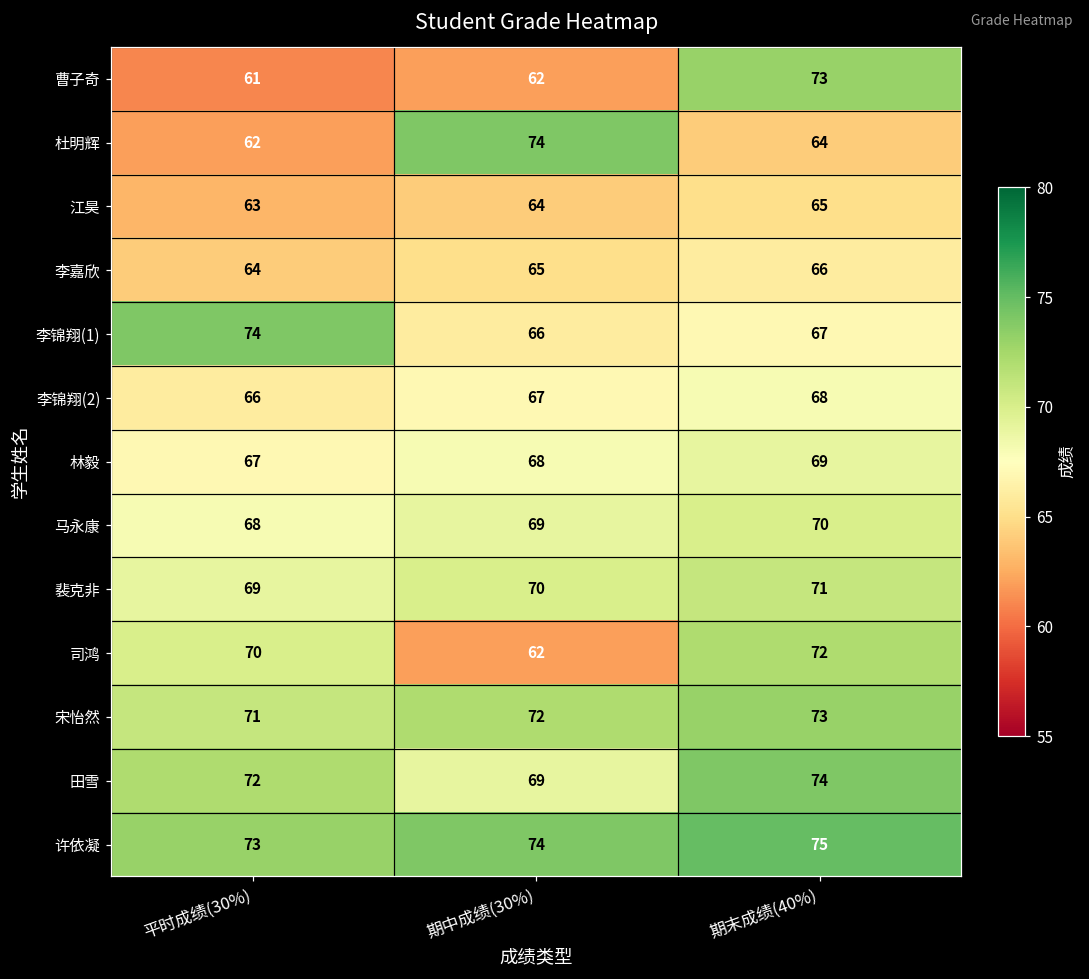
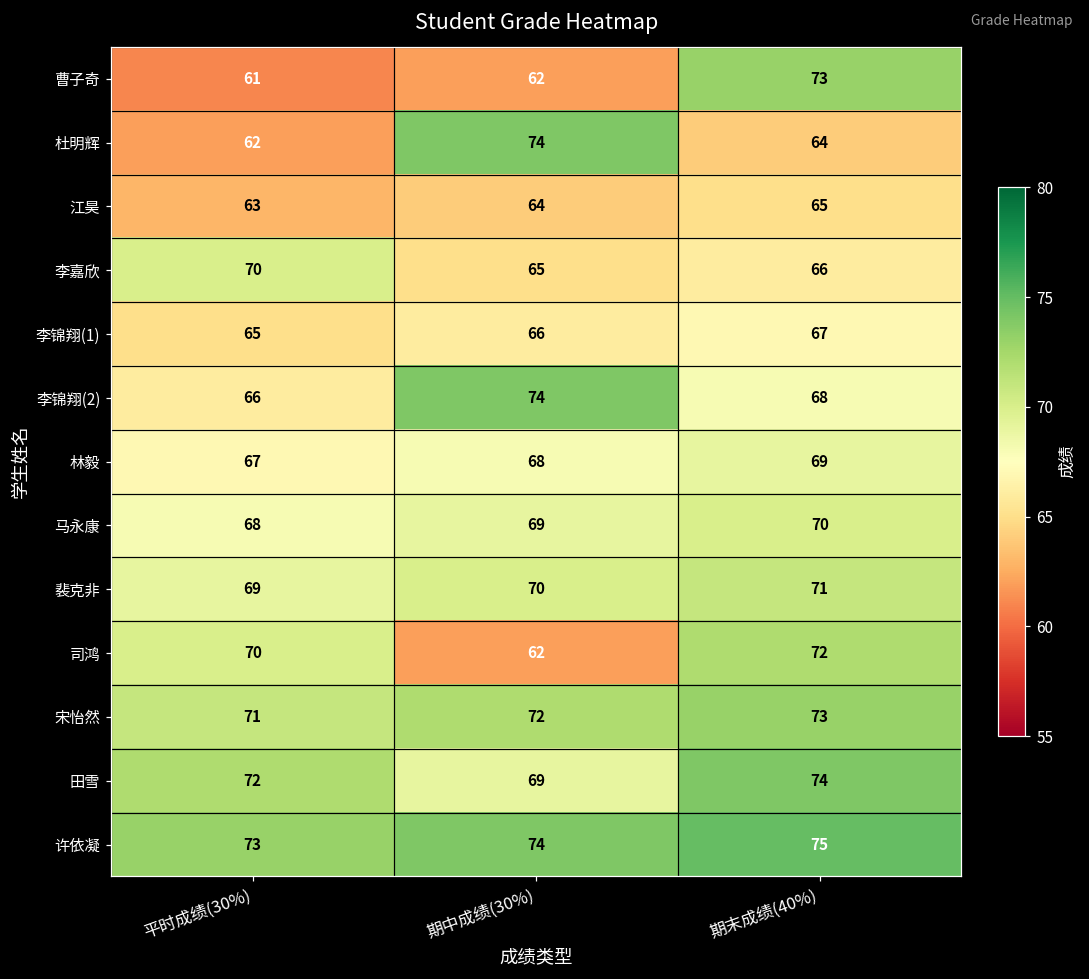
  {
    "曹子奇": {
      "平时成绩(30%)": 61,
      "期中成绩(30%)": 62,
      "期末成绩(40%)": 73
    },
    "杜明辉": {
      "平时成绩(30%)": 62,
      "期中成绩(30%)": 74,
      "期末成绩(40%)": 64
    },
    "江昊": {
      "平时成绩(30%)": 63,
      "期中成绩(30%)": 64,
      "期末成绩(40%)": 65
    },
    "李嘉欣": {
-     "平时成绩(30%)": 64,
+     "平时成绩(30%)": 70,
      "期中成绩(30%)": 65,
      "期末成绩(40%)": 66
    },
    "李锦翔(1)": {
-     "平时成绩(30%)": 74,
+     "平时成绩(30%)": 65,
      "期中成绩(30%)": 66,
      "期末成绩(40%)": 67
    },
    "李锦翔(2)": {
      "平时成绩(30%)": 66,
-     "期中成绩(30%)": 67,
+     "期中成绩(30%)": 74,
      "期末成绩(40%)": 68
    },
    "林毅": {
      "平时成绩(30%)": 67,
      "期中成绩(30%)": 68,
      "期末成绩(40%)": 69
    },
    "马永康": {
      "平时成绩(30%)": 68,
      "期中成绩(30%)": 69,
      "期末成绩(40%)": 70
    },
    "裴克非": {
      "平时成绩(30%)": 69,
      "期中成绩(30%)": 70,
      "期末成绩(40%)": 71
    },
    "司鸿": {
      "平时成绩(30%)": 70,
      "期中成绩(30%)": 62,
      "期末成绩(40%)": 72
    },
    "宋怡然": {
      "平时成绩(30%)": 71,
      "期中成绩(30%)": 72,
      "期末成绩(40%)": 73
    },
    "田雪": {
      "平时成绩(30%)": 72,
      "期中成绩(30%)": 69,
      "期末成绩(40%)": 74
    },
    "许依凝": {
      "平时成绩(30%)": 73,
      "期中成绩(30%)": 74,
      "期末成绩(40%)": 75
    }
  }
